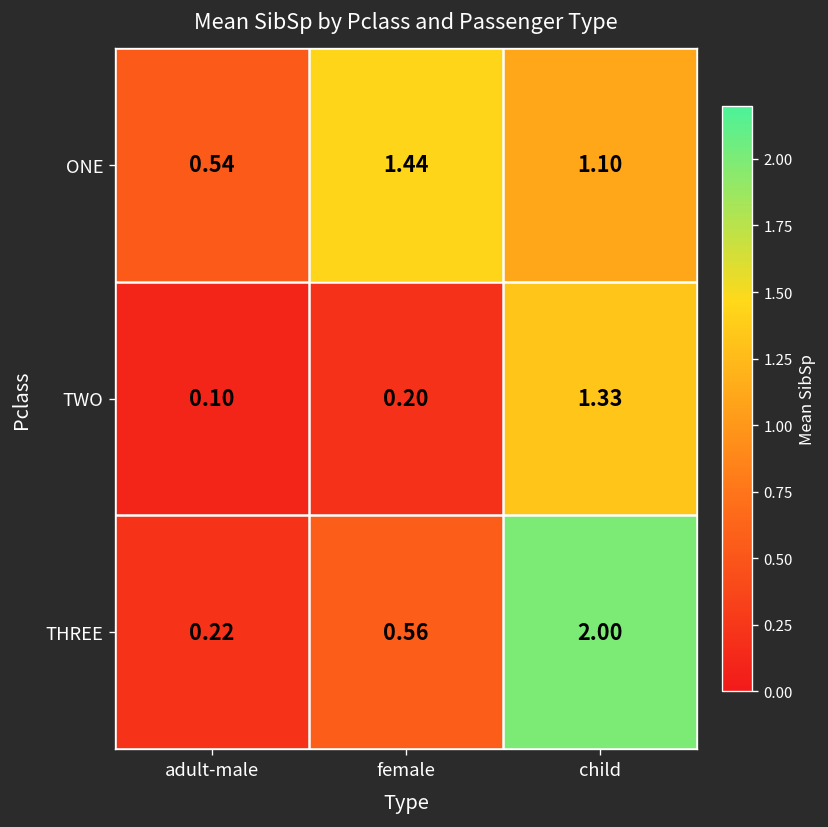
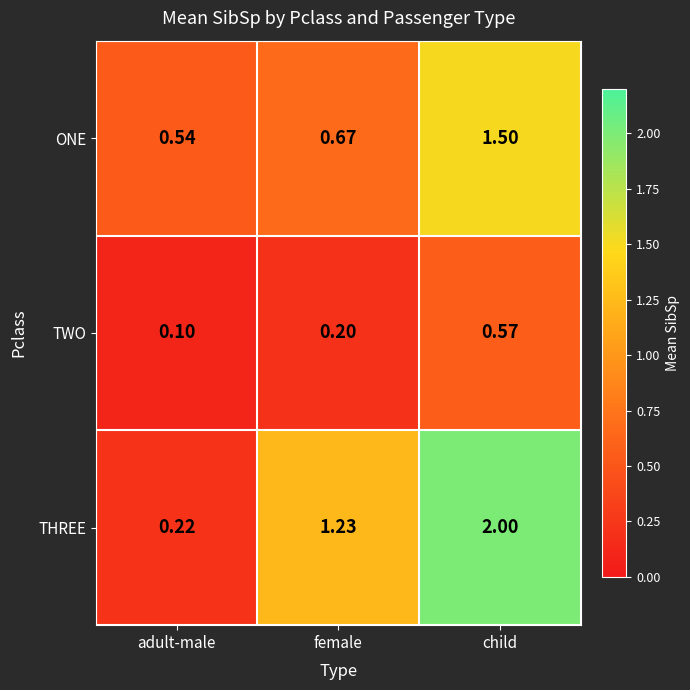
  {
    "ONE": {
      "adult-male": 0.54,
-     "female": 1.44,
-     "child": 1.10
+     "female": 0.67,
+     "child": 1.50
    },
    "TWO": {
      "adult-male": 0.10,
      "female": 0.20,
-     "child": 1.33
+     "child": 0.57
    },
    "THREE": {
      "adult-male": 0.22,
-     "female": 0.56,
+     "female": 1.23,
      "child": 2.00
    }
  }
